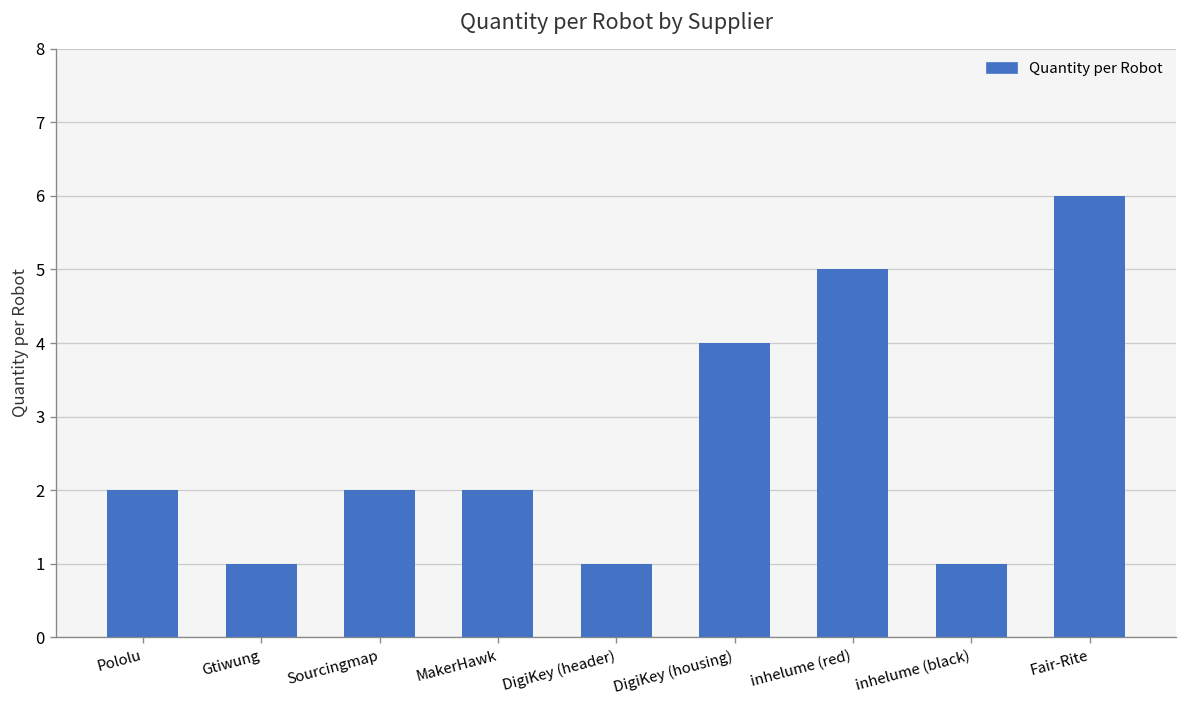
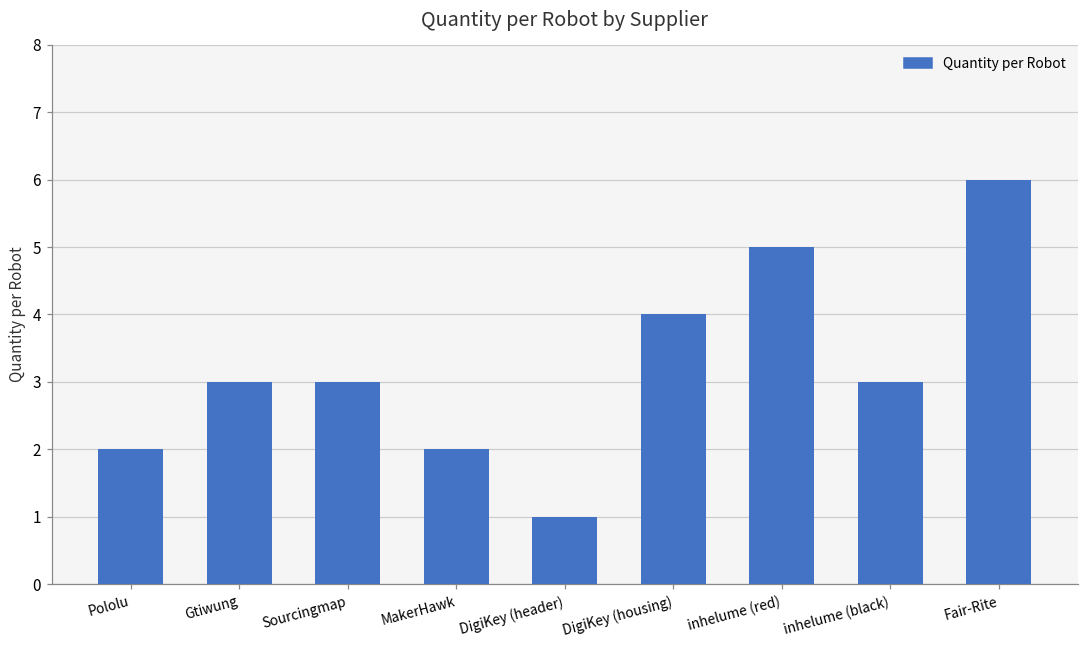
  {
    "Pololu": 2,
-   "Gtiwung": 1,
-   "Sourcingmap": 2,
+   "Gtiwung": 3,
+   "Sourcingmap": 3,
    "MakerHawk": 2,
    "DigiKey (header)": 1,
    "DigiKey (housing)": 4,
    "inhelume (red)": 5,
-   "inhelume (black)": 1,
+   "inhelume (black)": 3,
    "Fair-Rite": 6
  }
